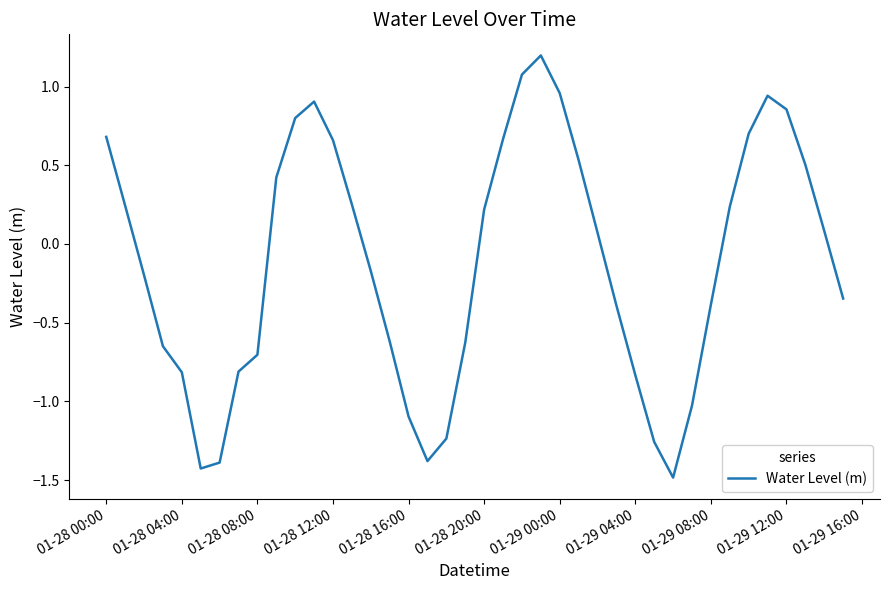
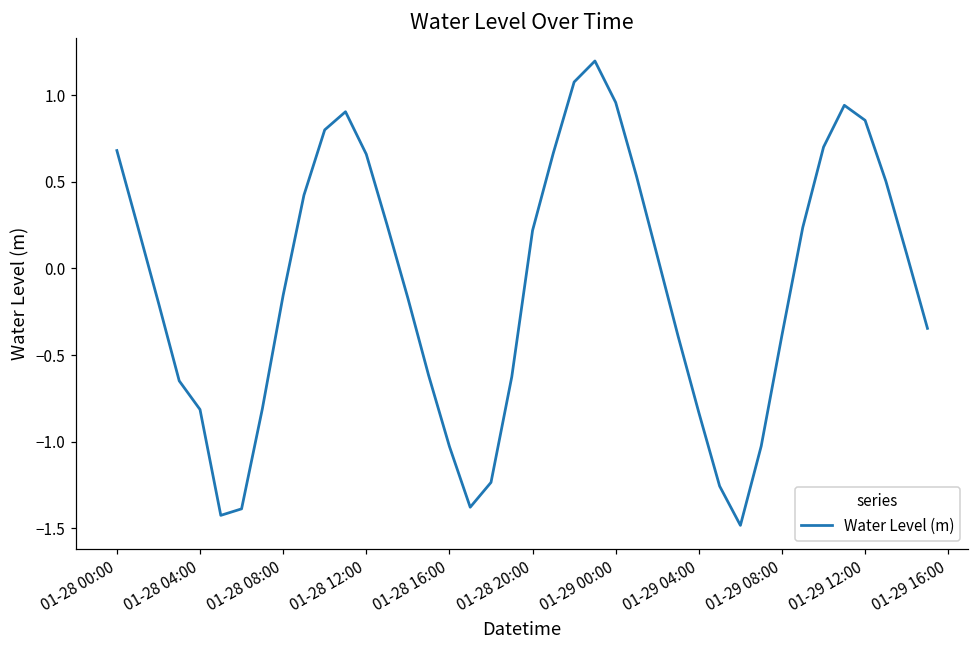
  {
    "01-28 00:00": 0.68,
    "01-28 04:00": -0.81,
-   "01-28 08:00": -0.70,
+   "01-28 08:00": -0.16,
    "01-28 12:00": 0.66,
-   "01-28 16:00": -1.10,
+   "01-28 16:00": -1.03,
    "01-28 20:00": 0.22,
    "01-29 00:00": 0.96,
    "01-29 04:00": -0.83,
    "01-29 08:00": -0.38,
    "01-29 12:00": 0.85
  }
